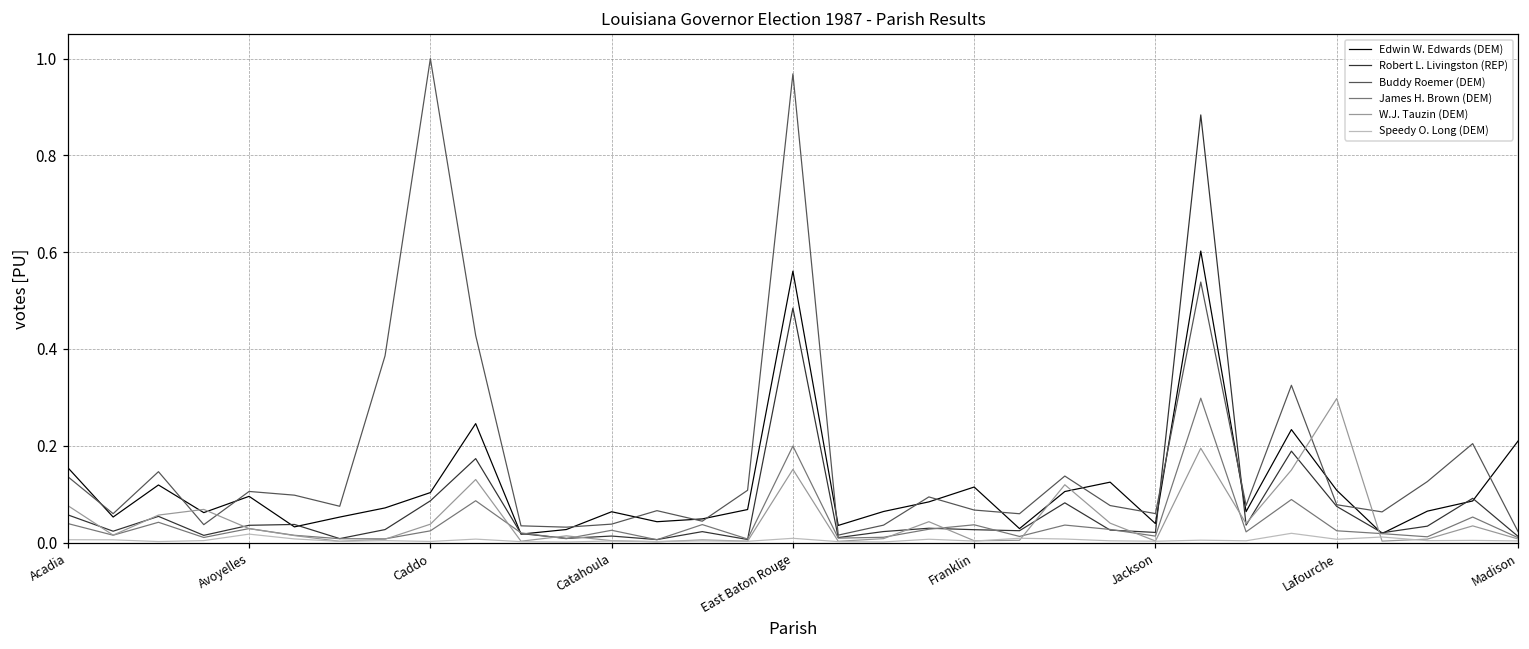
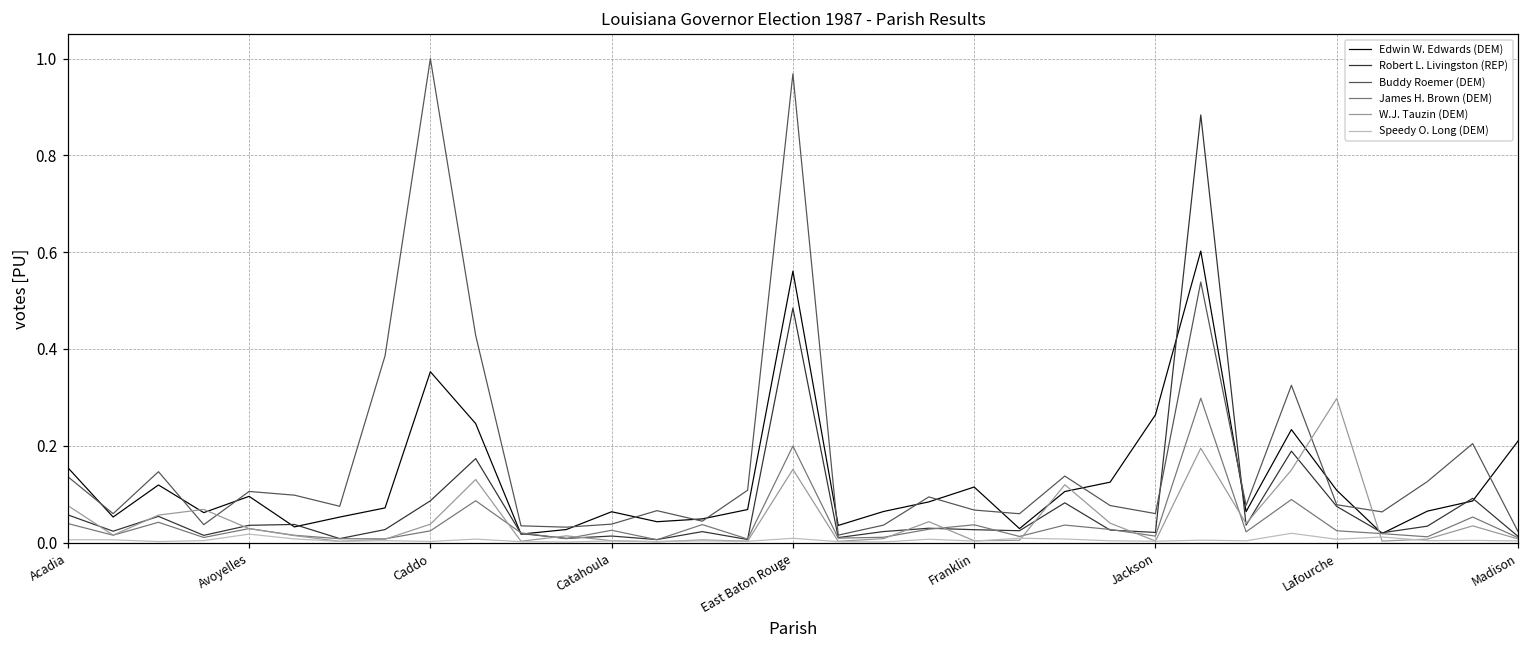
  {
    "Edwin W. Edwards (DEM)": {
      "Acadia": 0.15,
      "Avoyelles": 0.10,
-     "Caddo": 0.10,
+     "Caddo": 0.35,
      "Catahoula": 0.06,
      "East Baton Rouge": 0.56,
      "Franklin": 0.11,
-     "Jackson": 0.04,
+     "Jackson": 0.26,
      "Lafourche": 0.11,
      "Madison": 0.21
    }
  }
